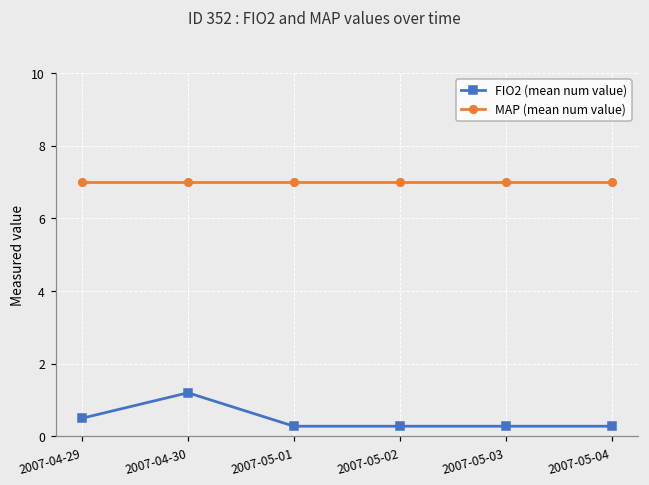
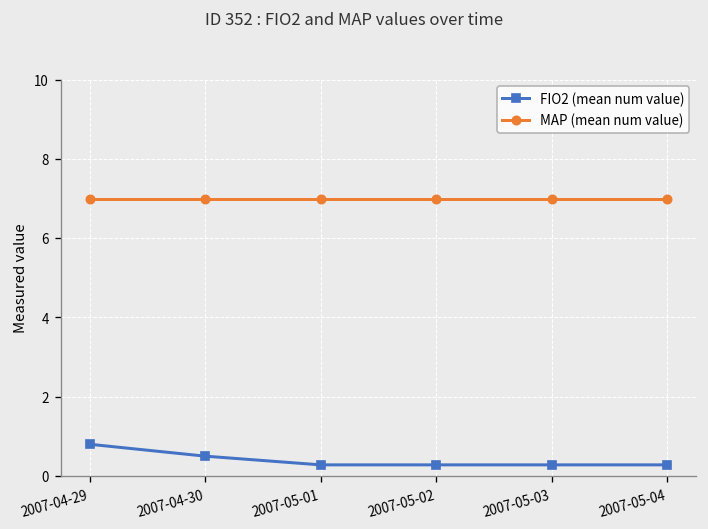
  {
    "FIO2 (mean num value)": {
-     "2007-04-29": 0.5,
-     "2007-04-30": 1.2,
+     "2007-04-29": 0.8,
+     "2007-04-30": 0.5,
      "2007-05-01": 0.3,
      "2007-05-02": 0.3,
      "2007-05-03": 0.3,
      "2007-05-04": 0.3
    },
    "MAP (mean num value)": {
      "2007-04-29": 7.0,
      "2007-04-30": 7.0,
      "2007-05-01": 7.0,
      "2007-05-02": 7.0,
      "2007-05-03": 7.0,
      "2007-05-04": 7.0
    }
  }
